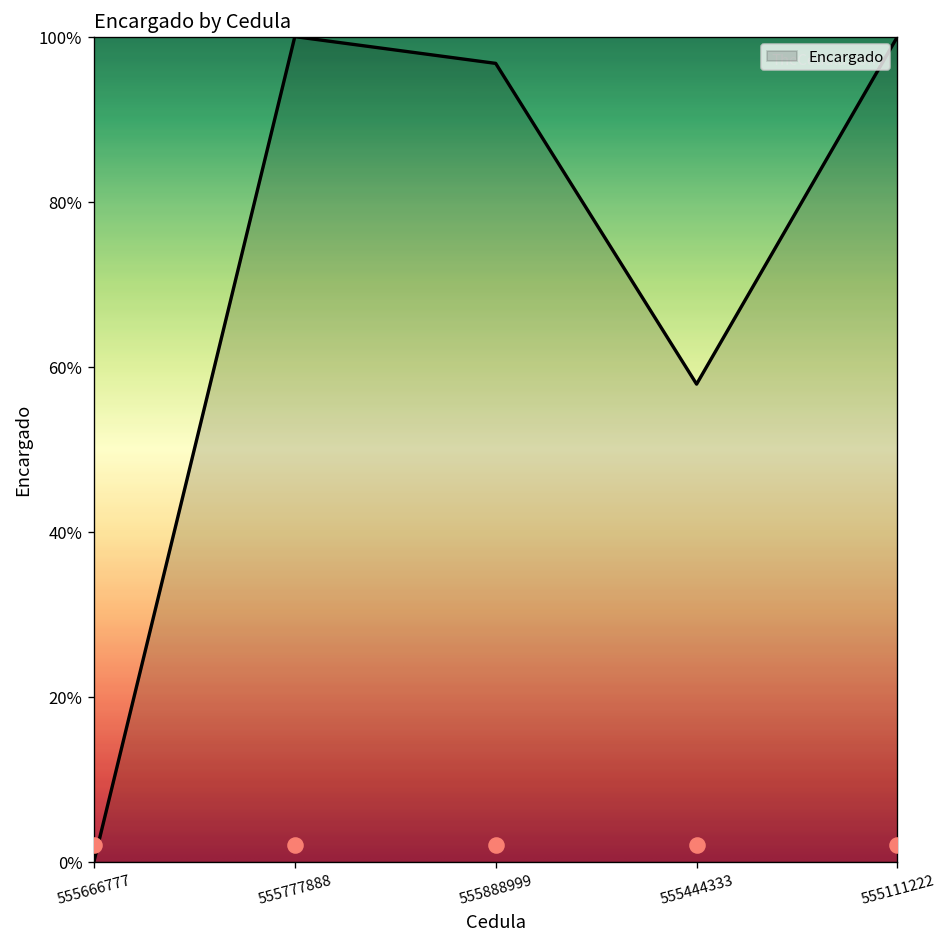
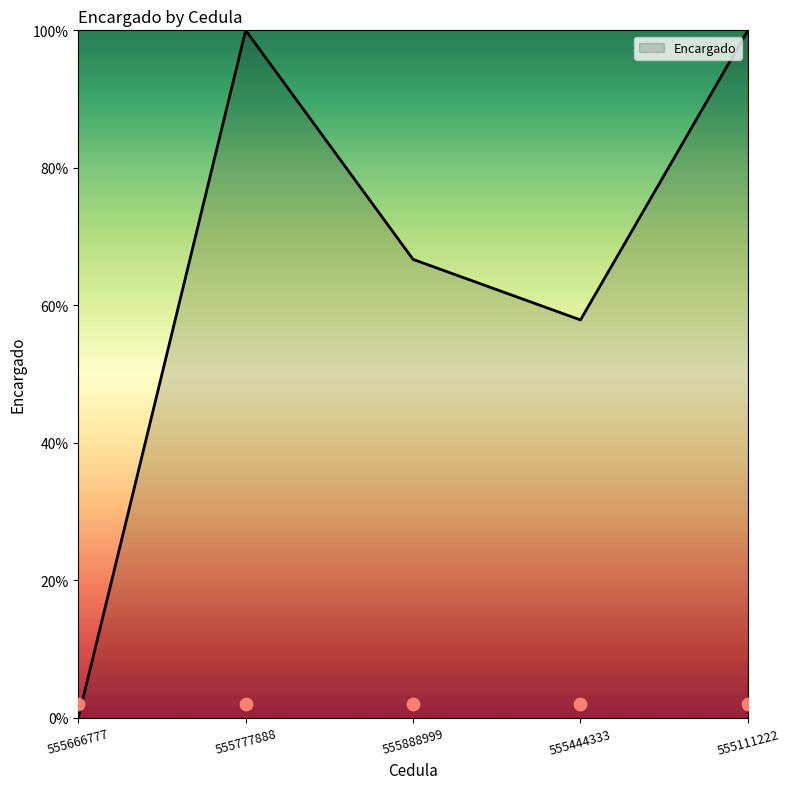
  {
    "Encargado": {
      "555666777": "0%",
      "555777888": "100%",
-     "555888999": "97%",
+     "555888999": "67%",
      "555444333": "58%",
      "555111222": "100%"
    }
  }
